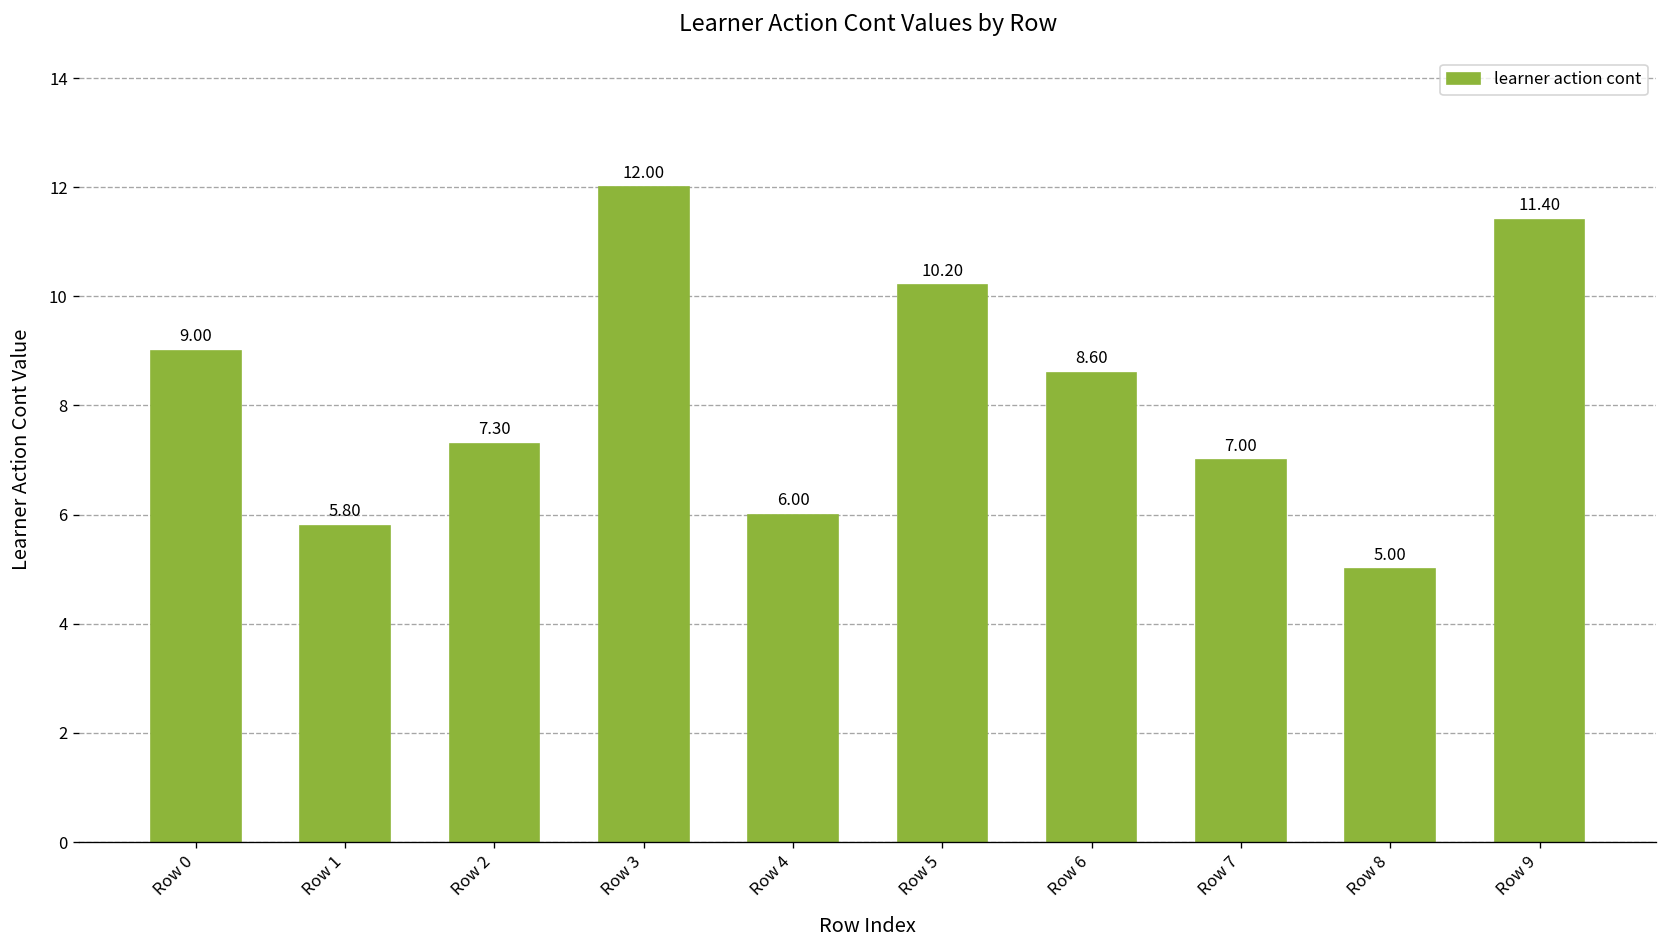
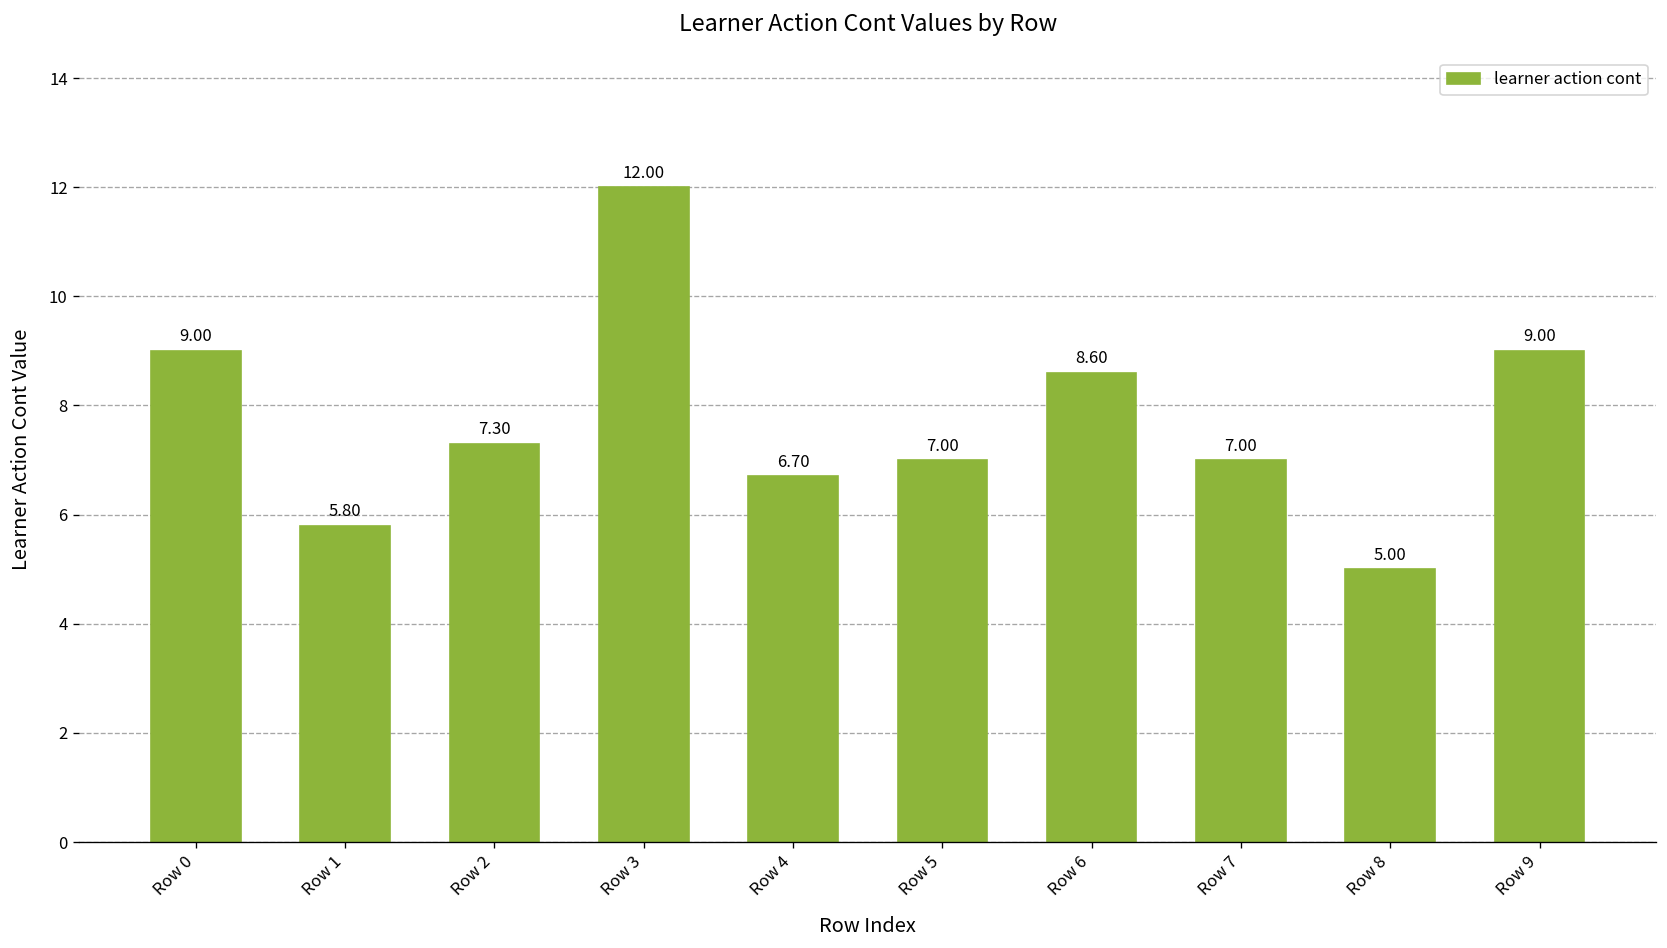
  {
    "Row 0": 9.00,
    "Row 1": 5.80,
    "Row 2": 7.30,
    "Row 3": 12.00,
-   "Row 4": 6.00,
-   "Row 5": 10.20,
+   "Row 4": 6.70,
+   "Row 5": 7.00,
    "Row 6": 8.60,
    "Row 7": 7.00,
    "Row 8": 5.00,
-   "Row 9": 11.40
+   "Row 9": 9.00
  }
